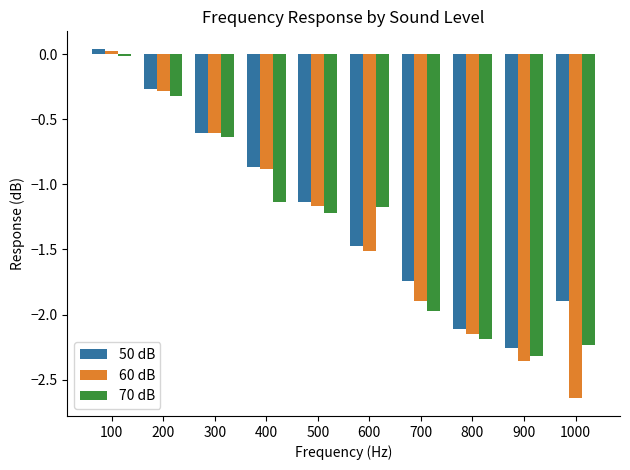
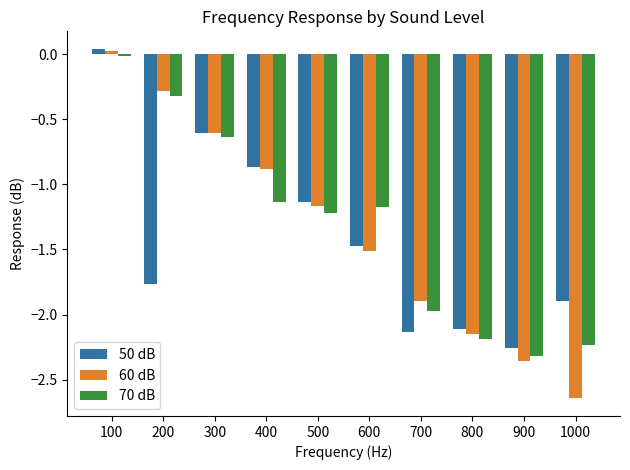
  {
    "50 dB": {
      "100": 0.04,
-     "200": -0.26,
+     "200": -1.77,
      "300": -0.60,
      "400": -0.87,
      "500": -1.14,
      "600": -1.47,
-     "700": -1.74,
+     "700": -2.14,
      "800": -2.11,
      "900": -2.25,
      "1000": -1.89
    },
    "60 dB": {
      "100": 0.02,
      "200": -0.28,
      "300": -0.60,
      "400": -0.89,
      "500": -1.16,
      "600": -1.51,
      "700": -1.90,
      "800": -2.15,
      "900": -2.35,
      "1000": -2.64
    },
    "70 dB": {
      "200": -0.32,
      "300": -0.64,
      "400": -1.13,
      "500": -1.22,
      "600": -1.18,
      "700": -1.97,
      "800": -2.19,
      "900": -2.32,
      "1000": -2.23
    }
  }
